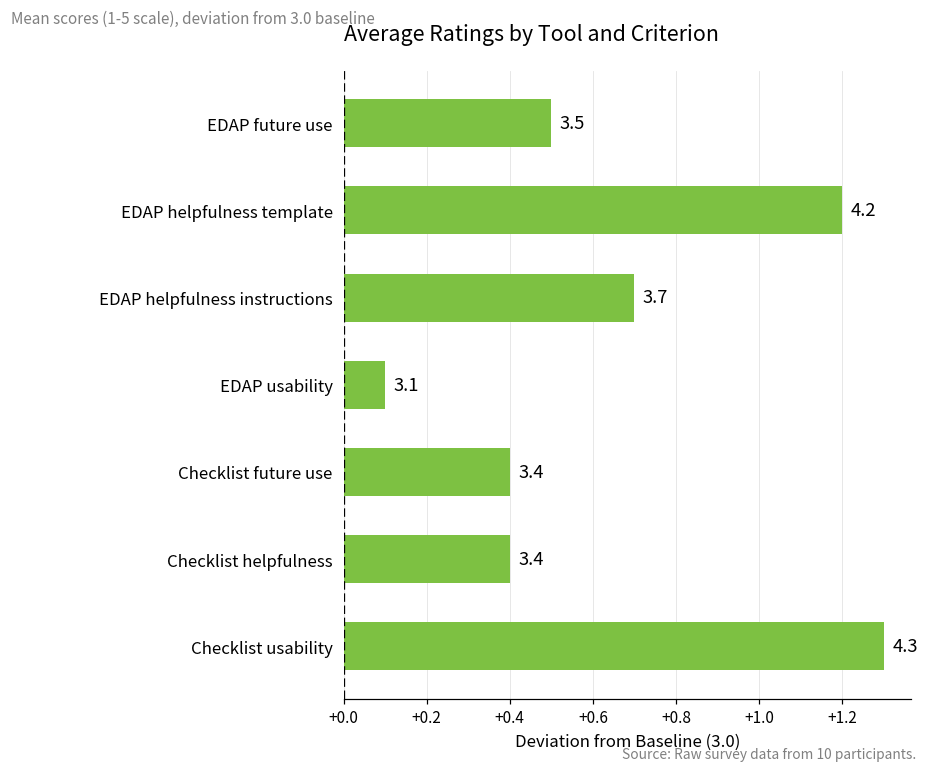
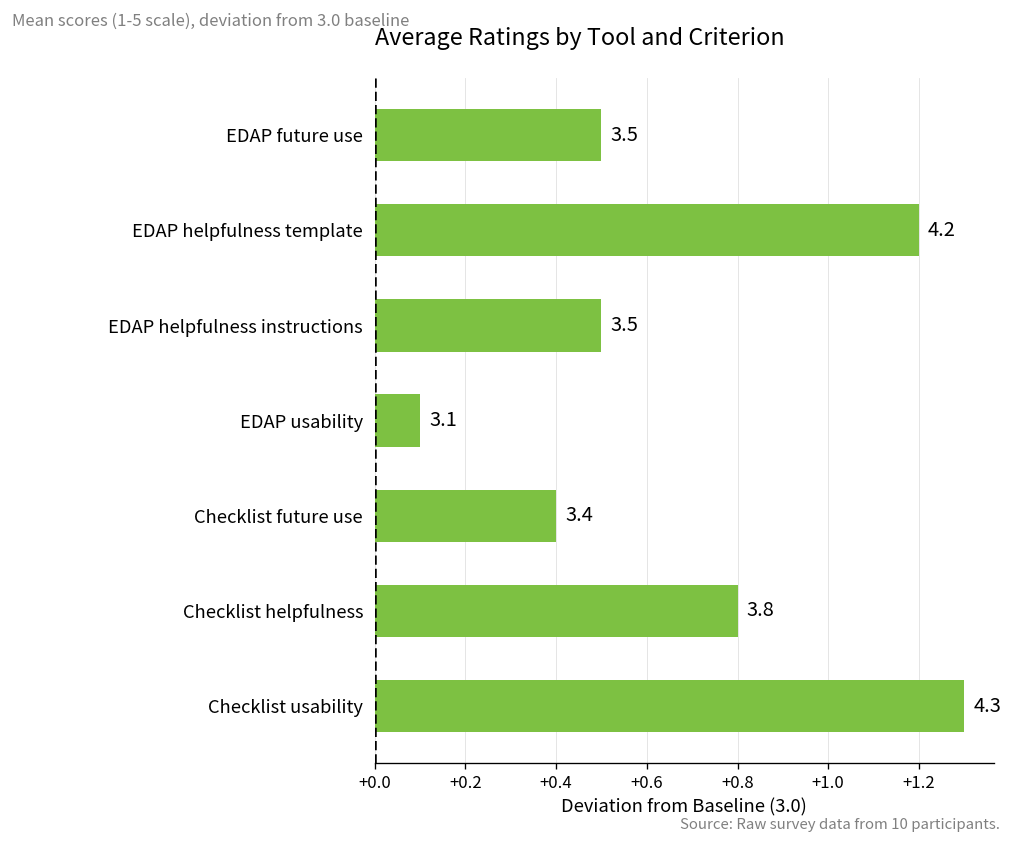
  {
-   "EDAP helpfulness instructions": 3.7,
-   "Checklist helpfulness": 3.4
+   "EDAP helpfulness instructions": 3.5,
+   "Checklist helpfulness": 3.8
  }
